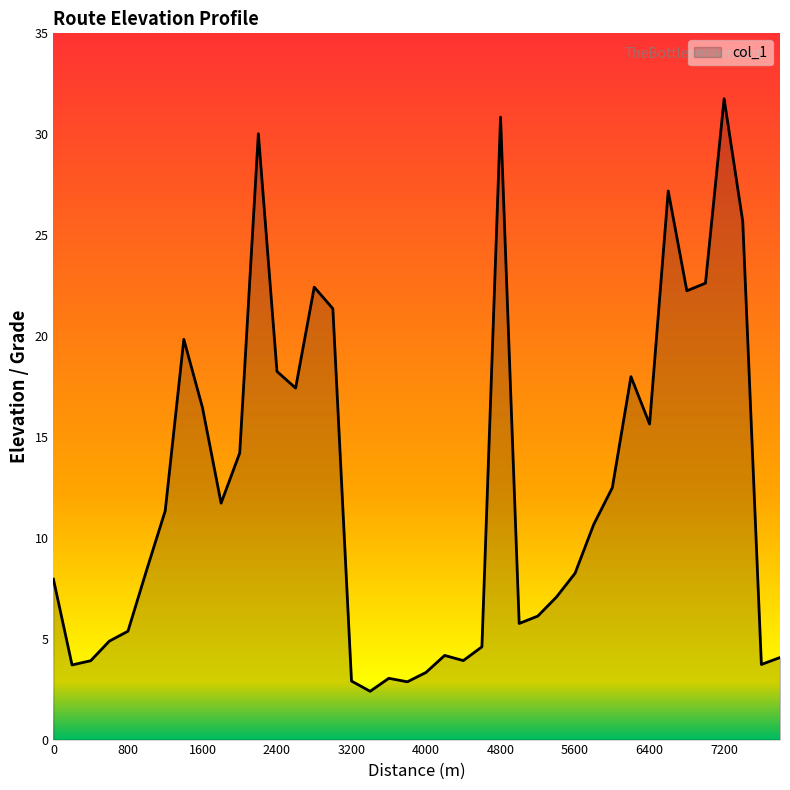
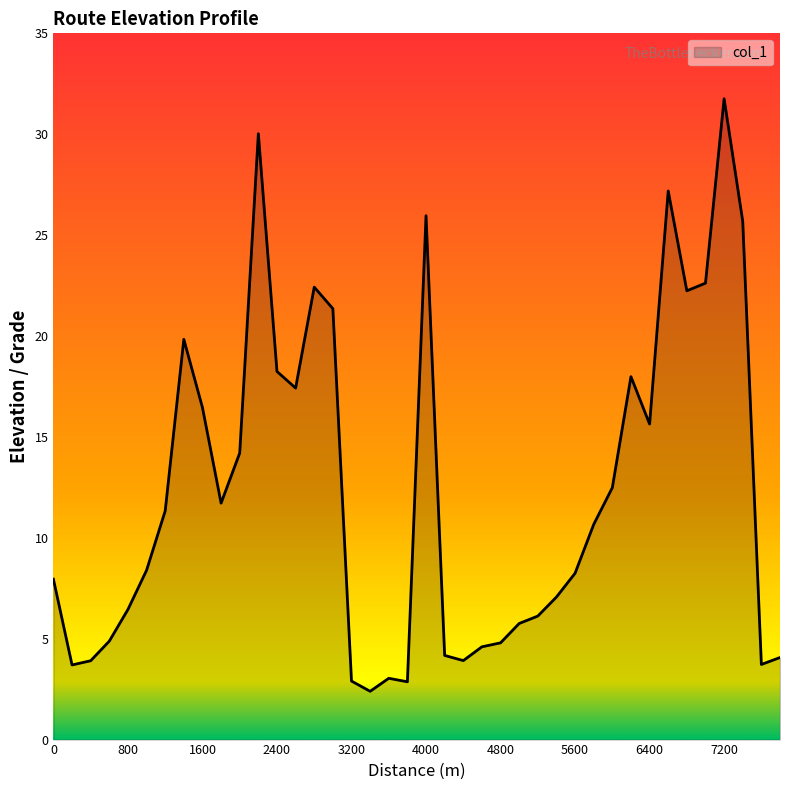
  {
    "0": 7.9,
-   "800": 5.4,
+   "800": 6.4,
    "1600": 16.5,
    "2400": 18.2,
    "3200": 2.9,
-   "4000": 3.3,
-   "4800": 30.8,
+   "4000": 26.0,
+   "4800": 4.8,
    "5600": 8.2,
    "6400": 15.6,
    "7200": 31.8
  }
